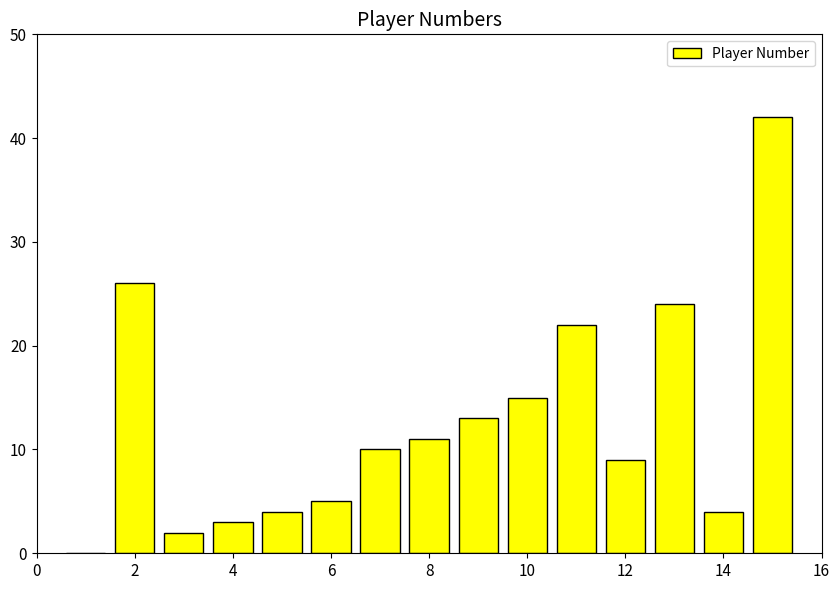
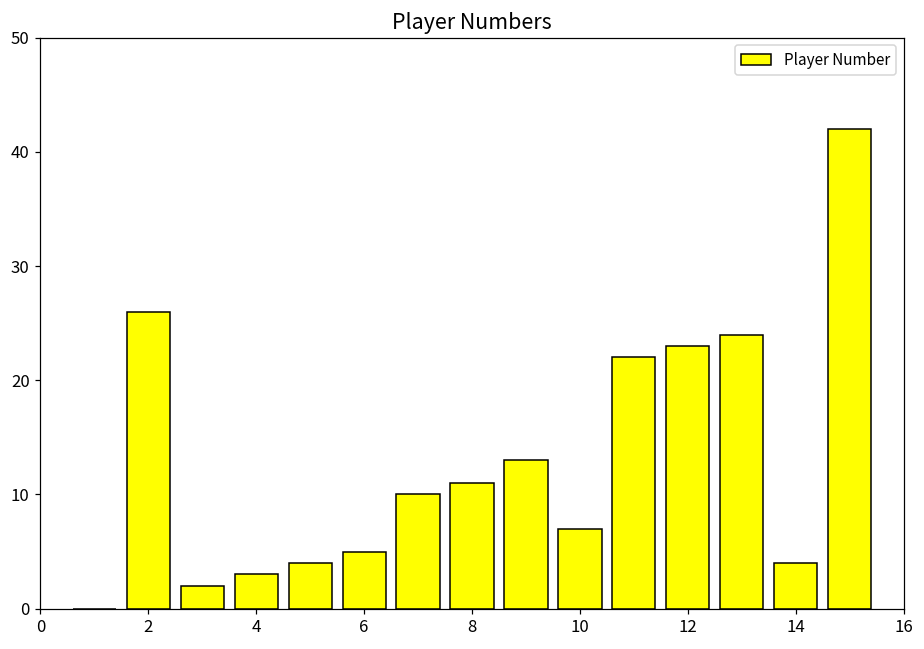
  {
    "2": 26,
    "4": 3,
    "6": 5,
    "8": 11,
-   "10": 15,
-   "12": 9,
+   "10": 7,
+   "12": 23,
    "14": 4
  }
